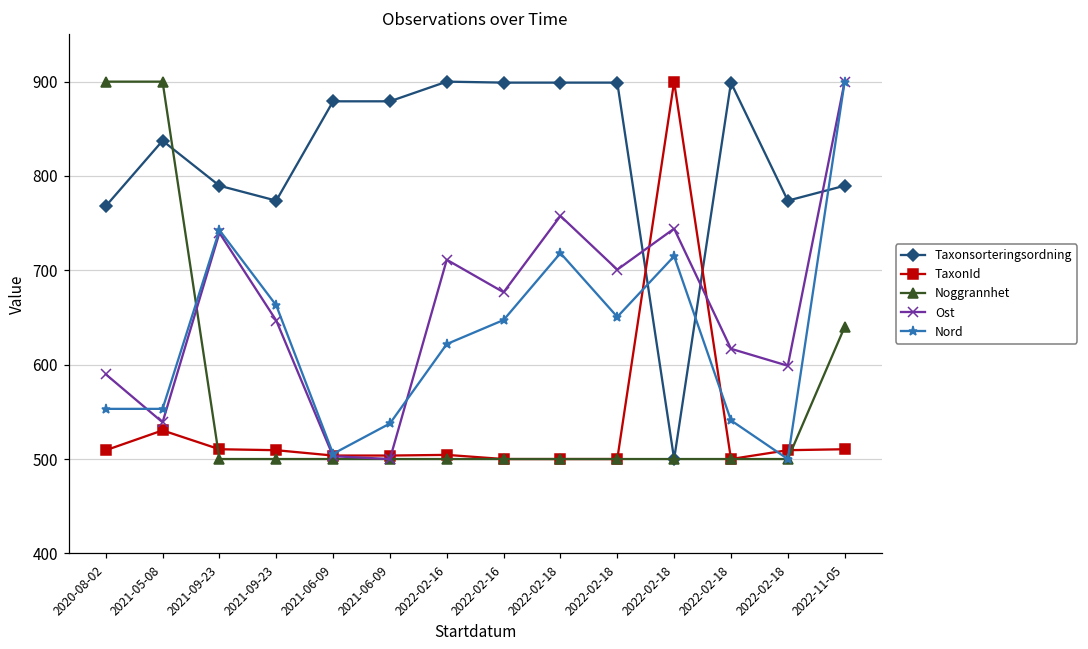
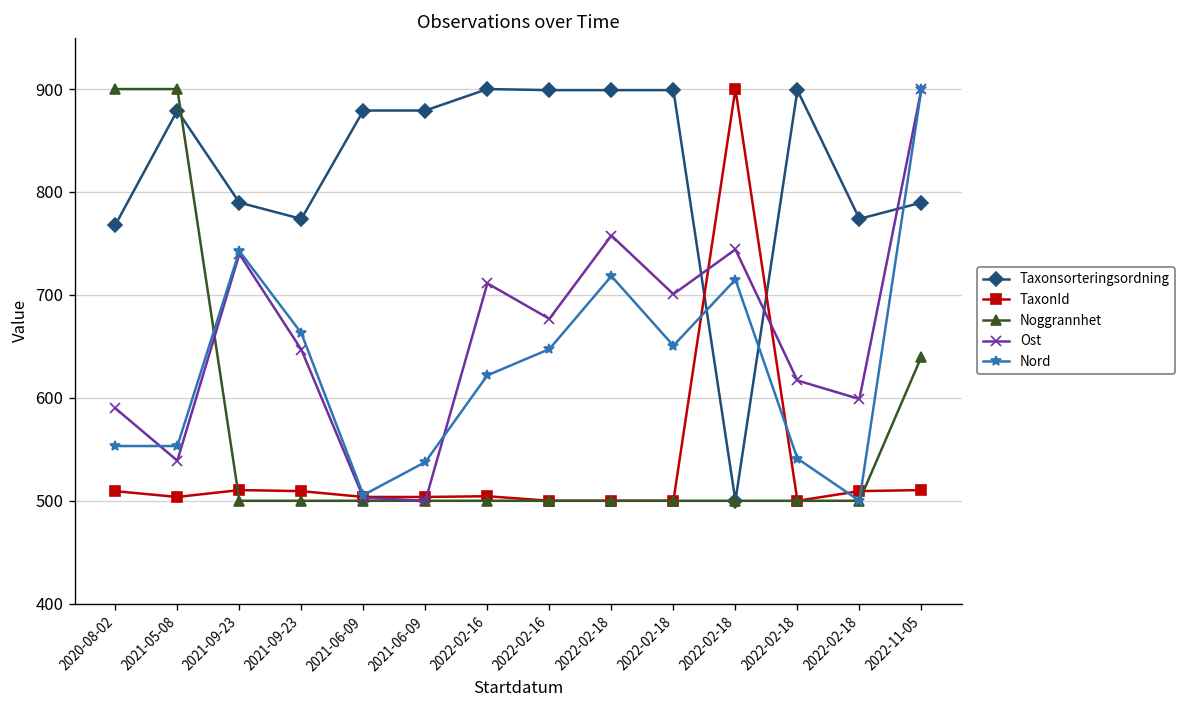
  {
    "Taxonsorteringsordning": {
      "2020-08-02": 770,
-     "2021-05-08": 840,
+     "2021-05-08": 880,
      "2022-11-05": 790
    },
    "TaxonId": {
      "2020-08-02": 510,
-     "2021-05-08": 530,
+     "2021-05-08": 500,
      "2022-11-05": 510
    },
    "Noggrannhet": {
      "2020-08-02": 900,
      "2021-05-08": 900,
      "2022-11-05": 640
    },
    "Ost": {
      "2020-08-02": 590,
      "2021-05-08": 540
    },
    "Nord": {
      "2020-08-02": 550,
      "2021-05-08": 550
    }
  }
